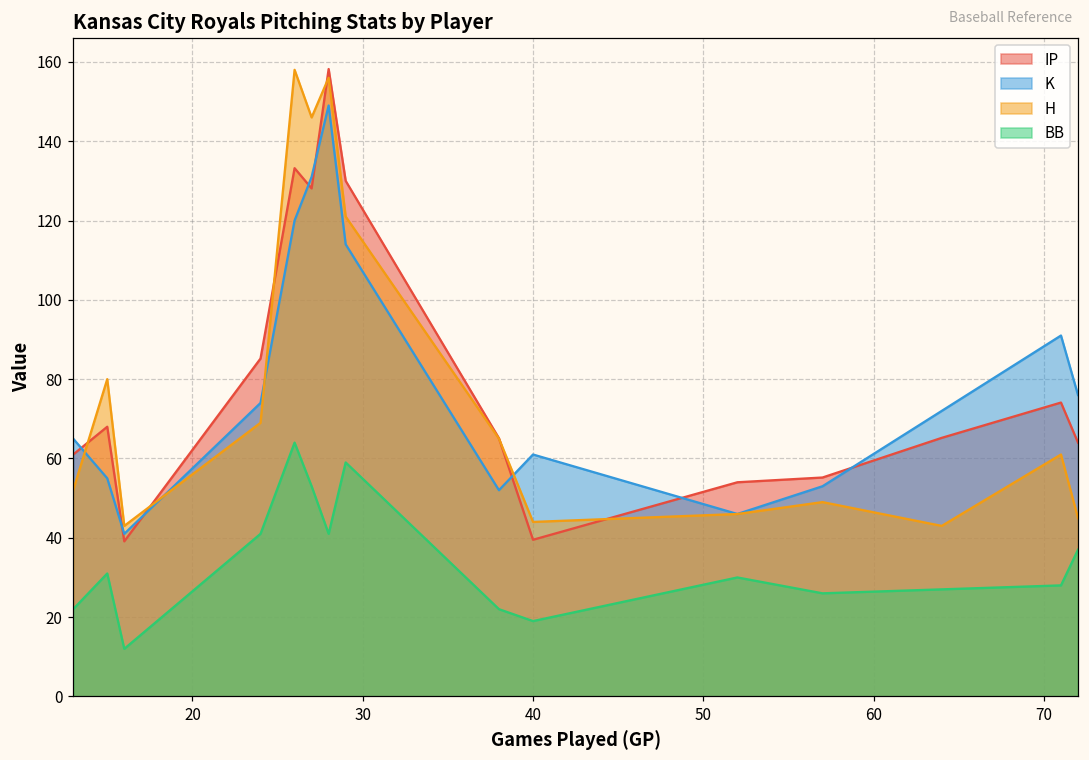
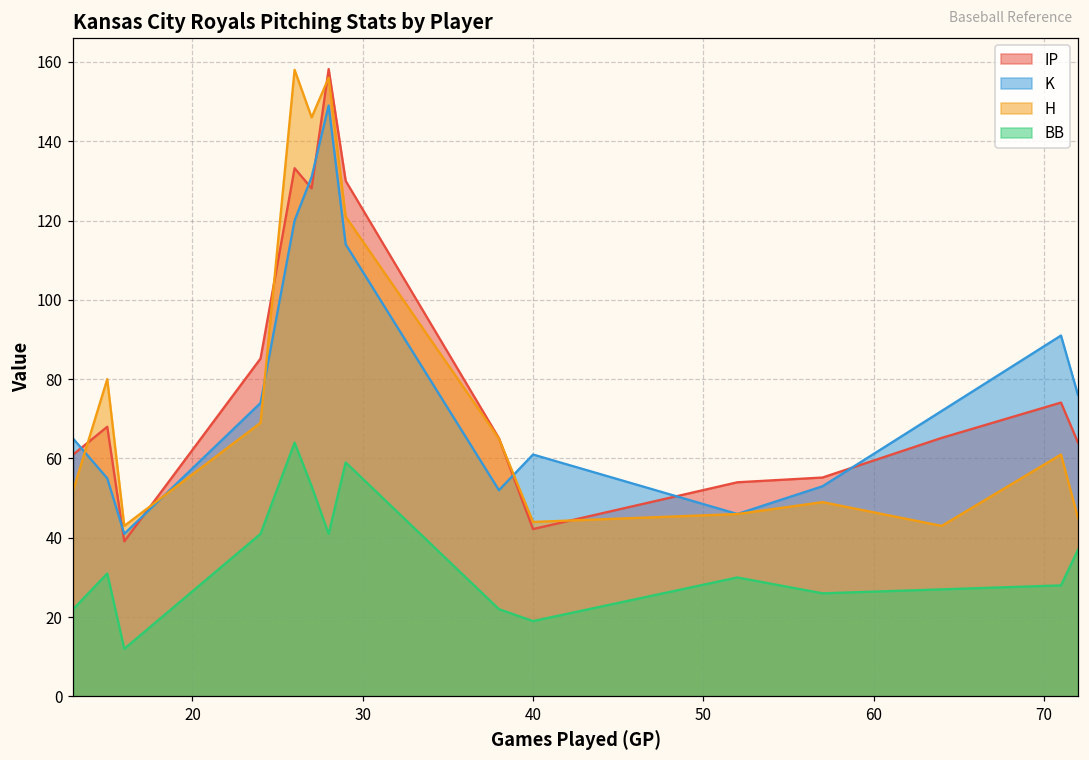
  {
    "IP": {
-     "40": 40
+     "40": 42
    },
    "K": {
      "40": 61
    },
    "H": {
      "40": 44
    },
    "BB": {
      "40": 19
    }
  }
